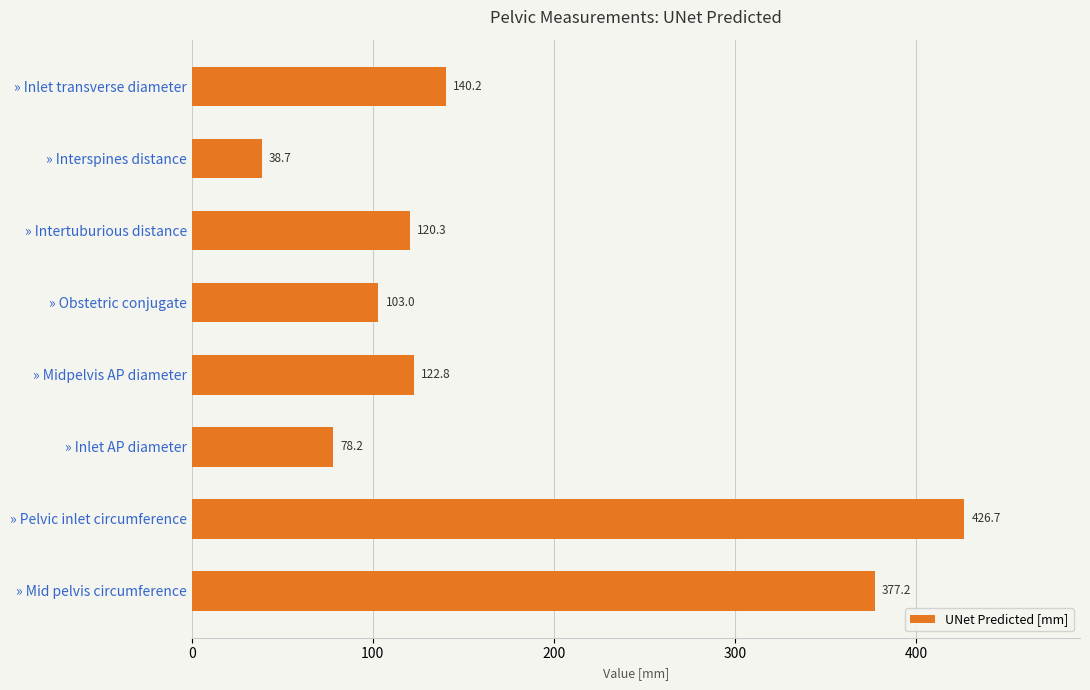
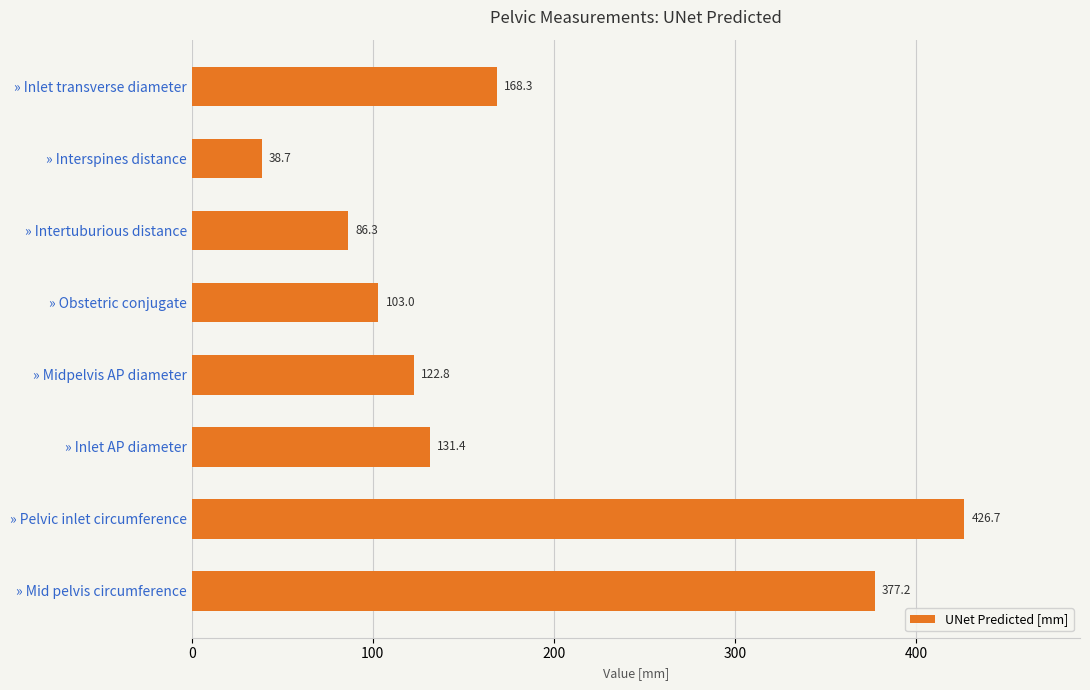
  {
-   "» Inlet transverse diameter": 140.2,
+   "» Inlet transverse diameter": 168.3,
    "» Interspines distance": 38.7,
-   "» Intertuburious distance": 120.3,
+   "» Intertuburious distance": 86.3,
    "» Obstetric conjugate": 103.0,
    "» Midpelvis AP diameter": 122.8,
-   "» Inlet AP diameter": 78.2,
+   "» Inlet AP diameter": 131.4,
    "» Pelvic inlet circumference": 426.7,
    "» Mid pelvis circumference": 377.2
  }
